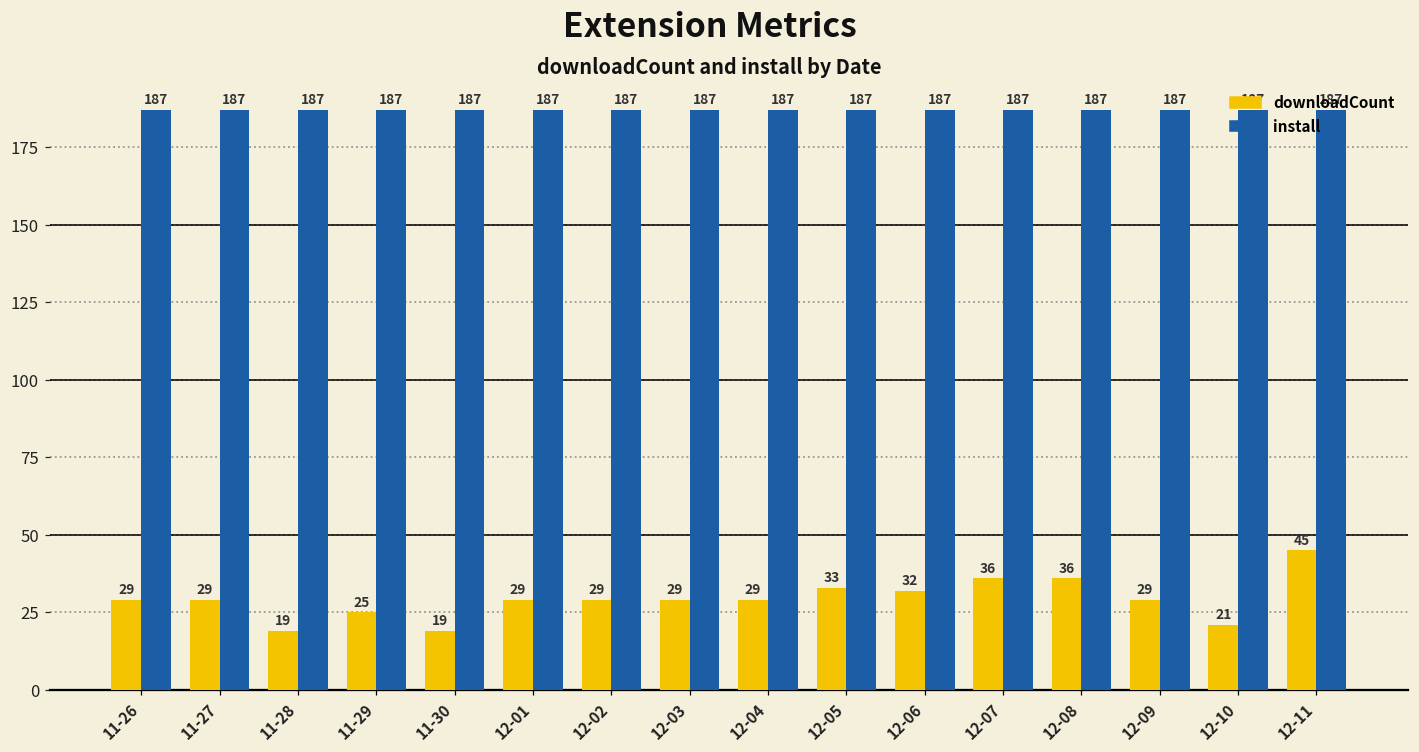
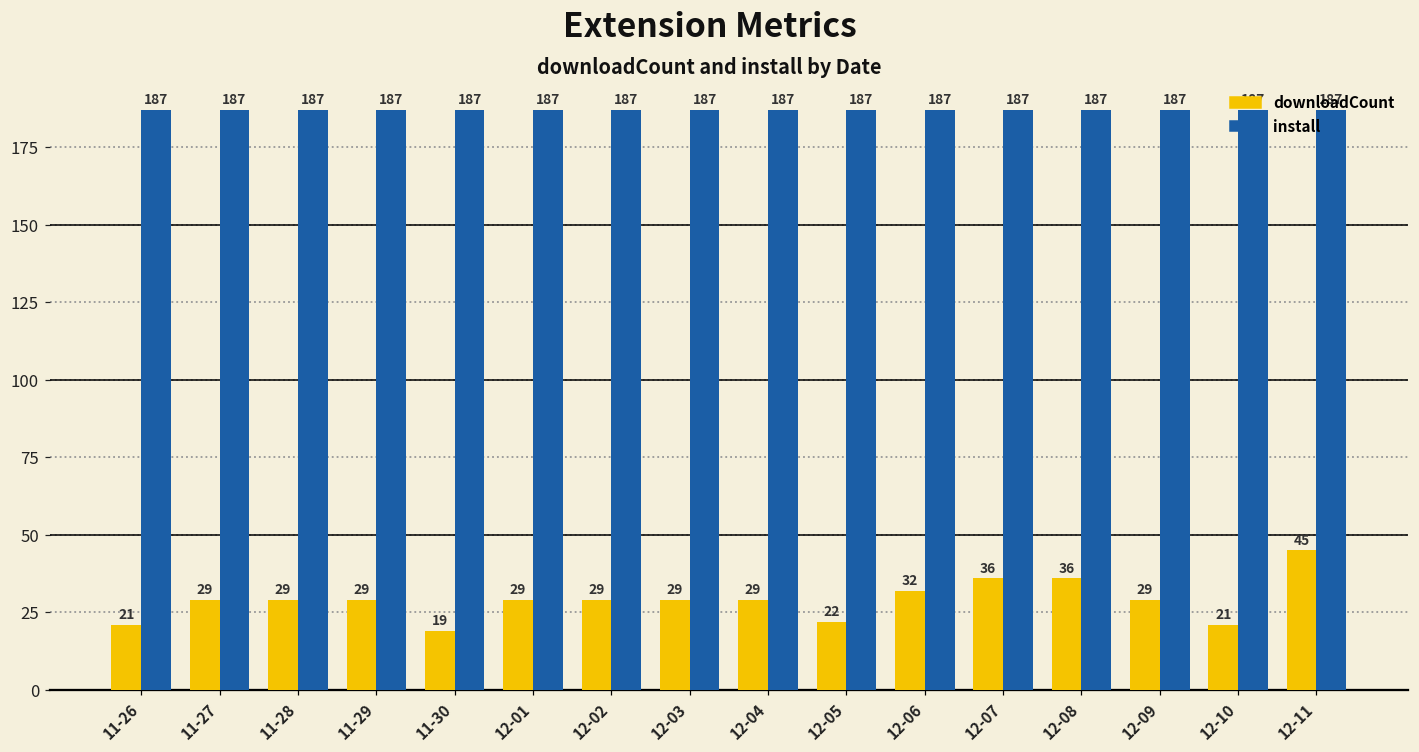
  {
    "downloadCount": {
-     "11-26": 29,
+     "11-26": 21,
      "11-27": 29,
-     "11-28": 19,
-     "11-29": 25,
+     "11-28": 29,
+     "11-29": 29,
      "11-30": 19,
      "12-01": 29,
      "12-02": 29,
      "12-03": 29,
      "12-04": 29,
-     "12-05": 33,
+     "12-05": 22,
      "12-06": 32,
      "12-07": 36,
      "12-08": 36,
      "12-09": 29,
      "12-10": 21,
      "12-11": 45
    },
    "install": {
      "11-26": 187,
      "11-27": 187,
      "11-28": 187,
      "11-29": 187,
      "11-30": 187,
      "12-01": 187,
      "12-02": 187,
      "12-03": 187,
      "12-04": 187,
      "12-05": 187,
      "12-06": 187,
      "12-07": 187,
      "12-08": 187,
      "12-09": 187,
      "12-10": 187,
      "12-11": 187
    }
  }
